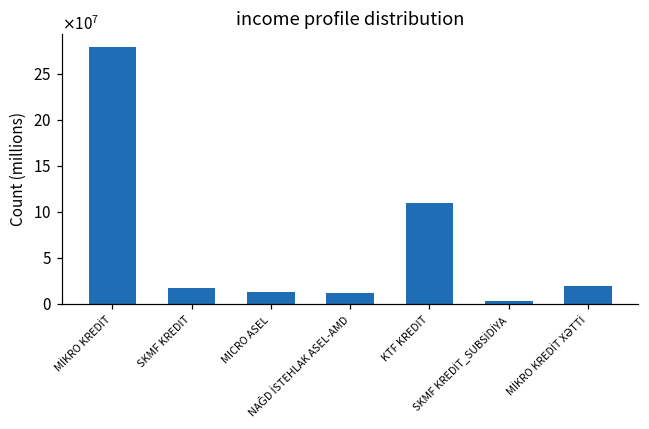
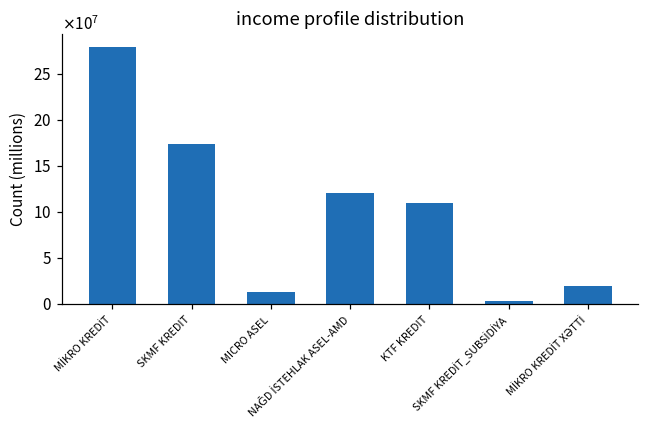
  {
    "MİKRO KREDİT": 280000000,
-   "SKMF KREDIT": 20000000,
+   "SKMF KREDIT": 170000000,
    "MICRO ASEL": 10000000,
-   "NAĞD İSTEHLAK ASEL-AMD": 10000000,
+   "NAĞD İSTEHLAK ASEL-AMD": 120000000,
    "KTF KREDIT": 110000000,
    "MİKRO KREDİT XƏTTİ": 20000000
  }
